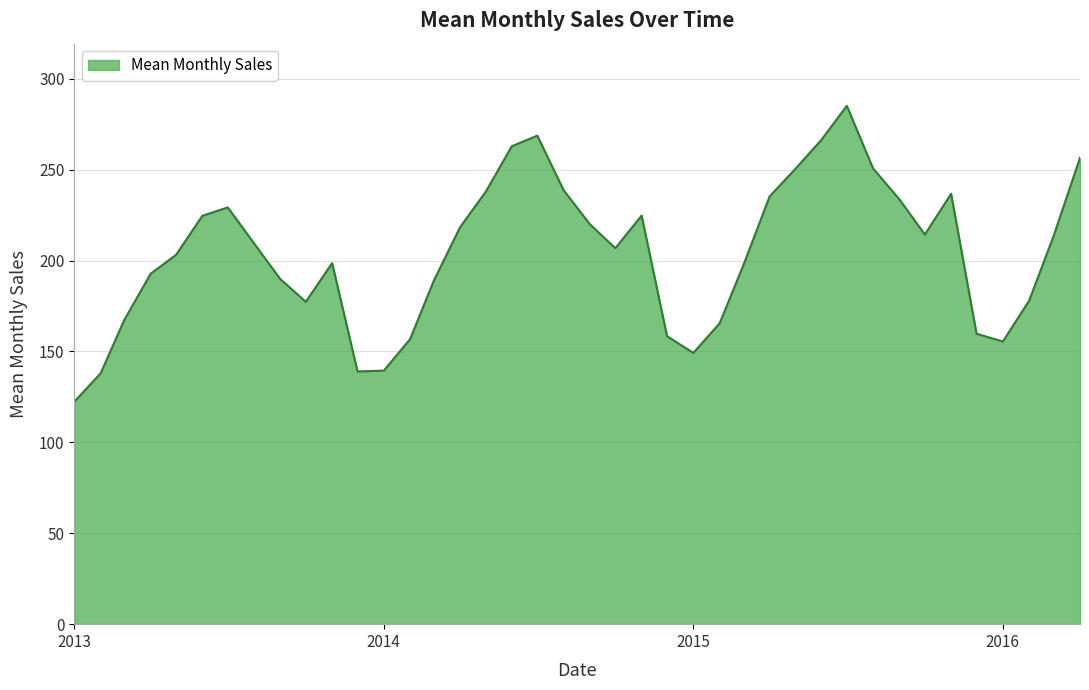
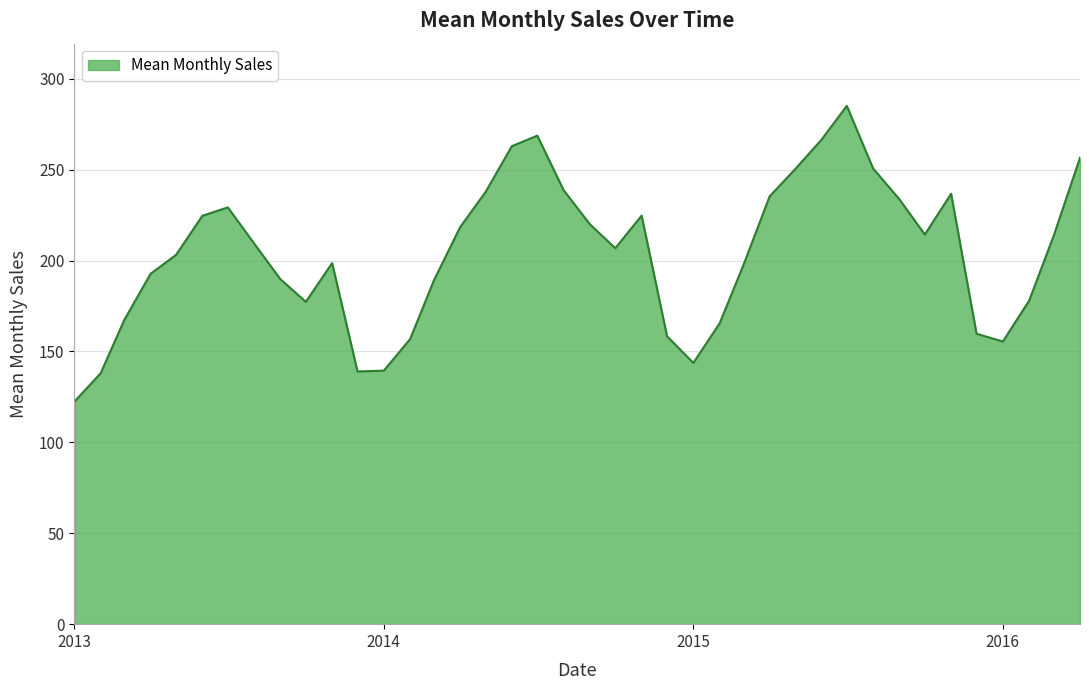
  {
    "2013": 122,
    "2014": 139,
-   "2015": 149,
+   "2015": 144,
    "2016": 155
  }
